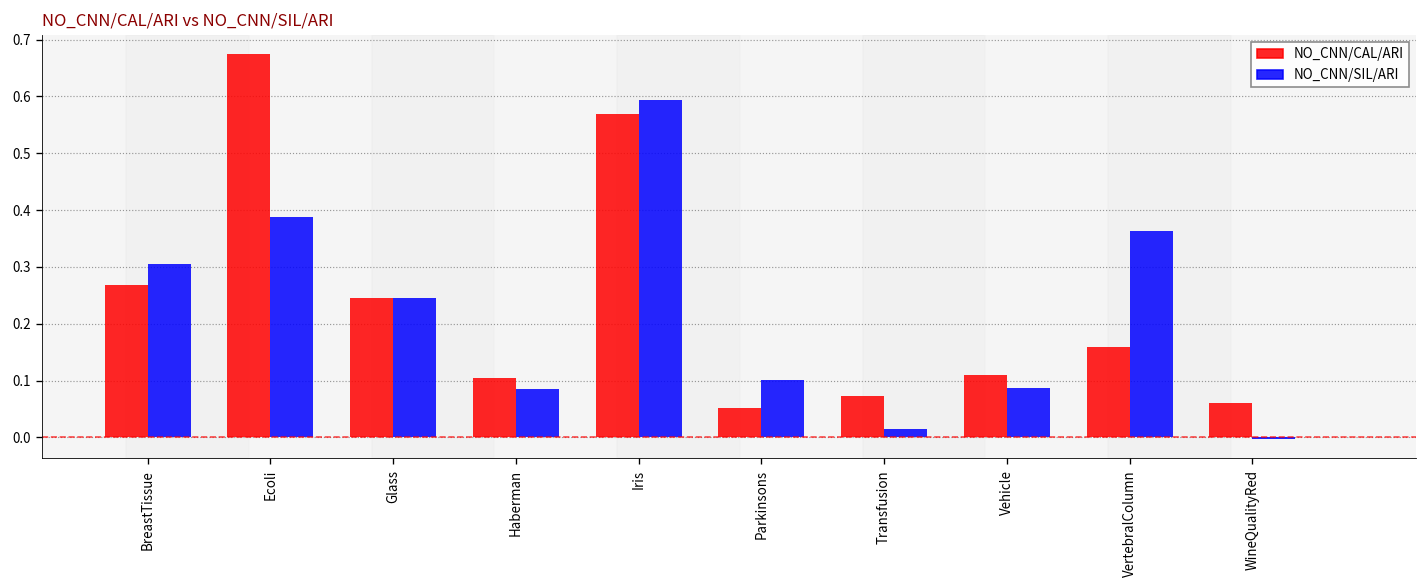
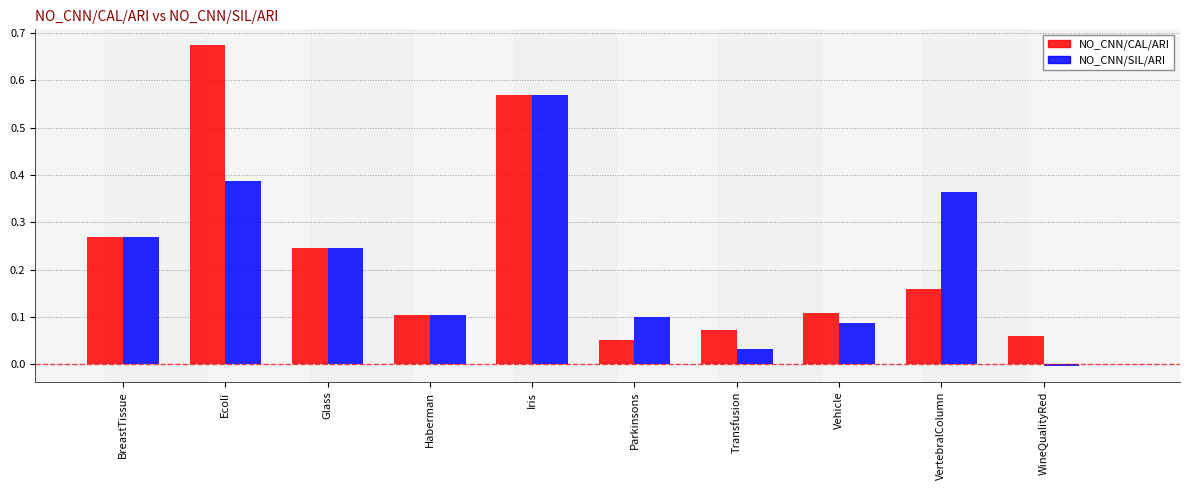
  {
    "NO_CNN/CAL/ARI": {
      "BreastTissue": 0.27,
      "Ecoli": 0.67,
      "Glass": 0.25,
      "Haberman": 0.10,
      "Iris": 0.57,
      "Parkinsons": 0.05,
      "Transfusion": 0.07,
      "Vehicle": 0.11,
      "VertebralColumn": 0.16,
      "WineQualityRed": 0.06
    },
    "NO_CNN/SIL/ARI": {
-     "BreastTissue": 0.30,
+     "BreastTissue": 0.27,
      "Ecoli": 0.39,
      "Glass": 0.25,
-     "Haberman": 0.09,
-     "Iris": 0.59,
+     "Haberman": 0.10,
+     "Iris": 0.57,
      "Parkinsons": 0.10,
-     "Transfusion": 0.01,
+     "Transfusion": 0.03,
      "Vehicle": 0.09,
      "VertebralColumn": 0.36
    }
  }
